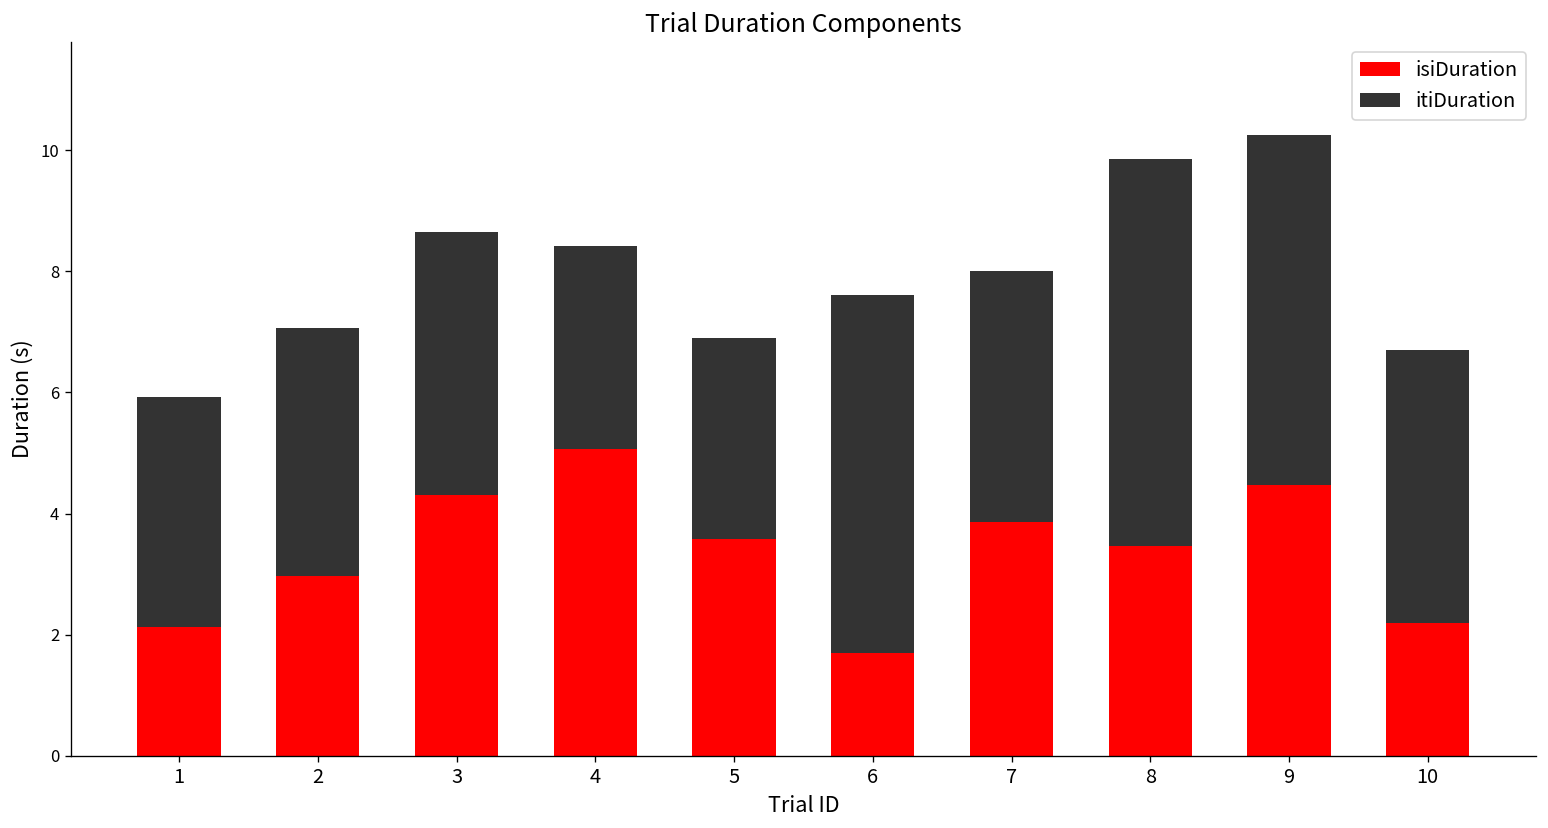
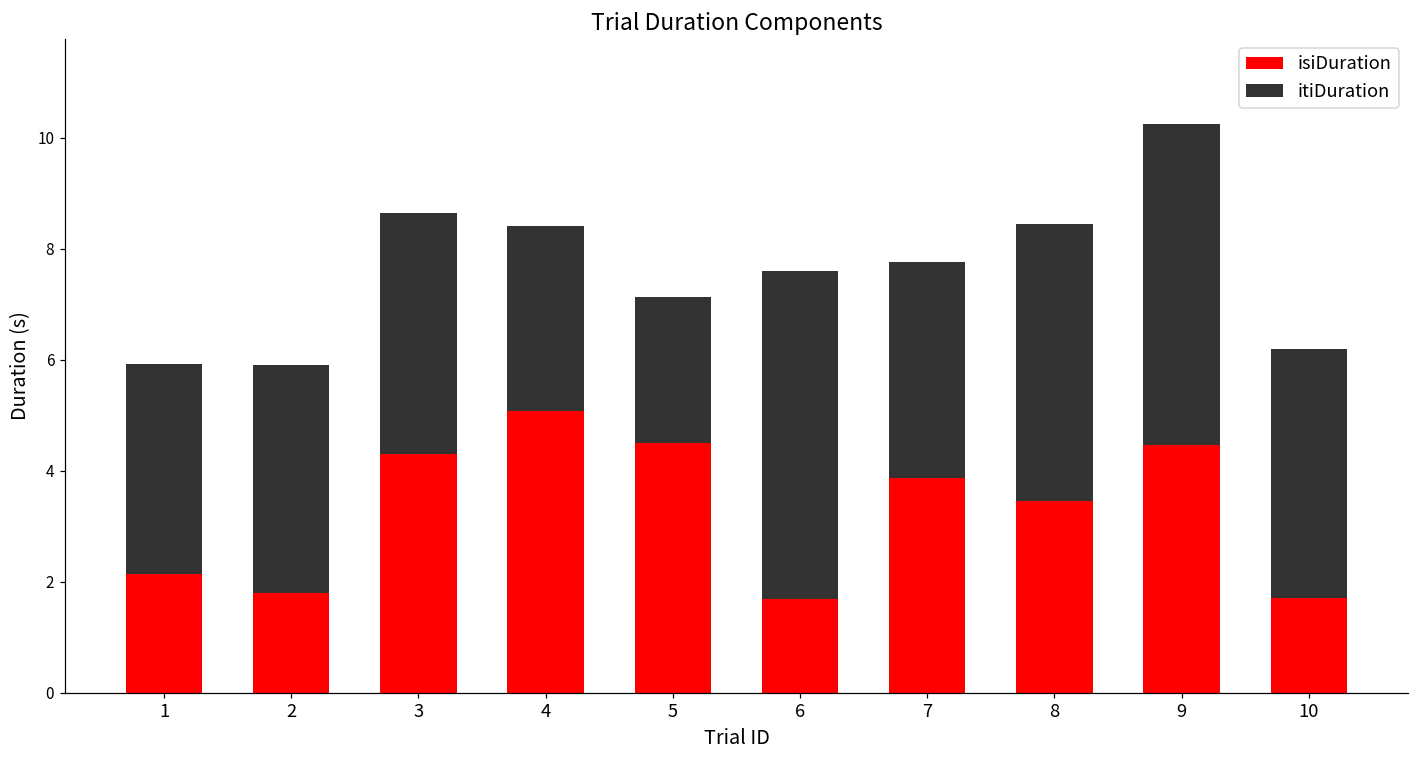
  {
    "isiDuration": {
      "1": 2.1,
-     "2": 3.0,
+     "2": 1.8,
      "3": 4.3,
      "4": 5.1,
-     "5": 3.6,
+     "5": 4.5,
      "6": 1.7,
      "7": 3.9,
      "8": 3.5,
      "9": 4.5,
-     "10": 2.2
+     "10": 1.7
    },
    "itiDuration": {
      "1": 3.8,
      "2": 4.1,
      "3": 4.3,
      "4": 3.3,
-     "5": 3.3,
+     "5": 2.6,
      "6": 5.9,
-     "7": 4.1,
-     "8": 6.4,
+     "7": 3.9,
+     "8": 5.0,
      "9": 5.8,
      "10": 4.5
    }
  }
